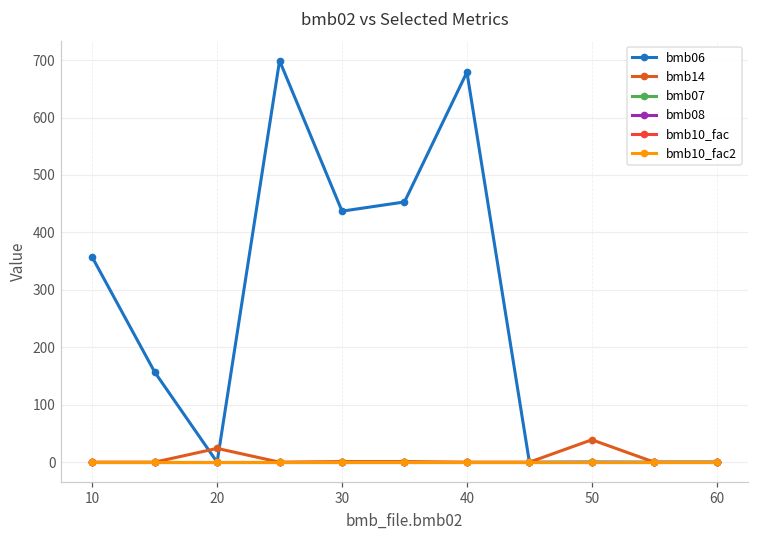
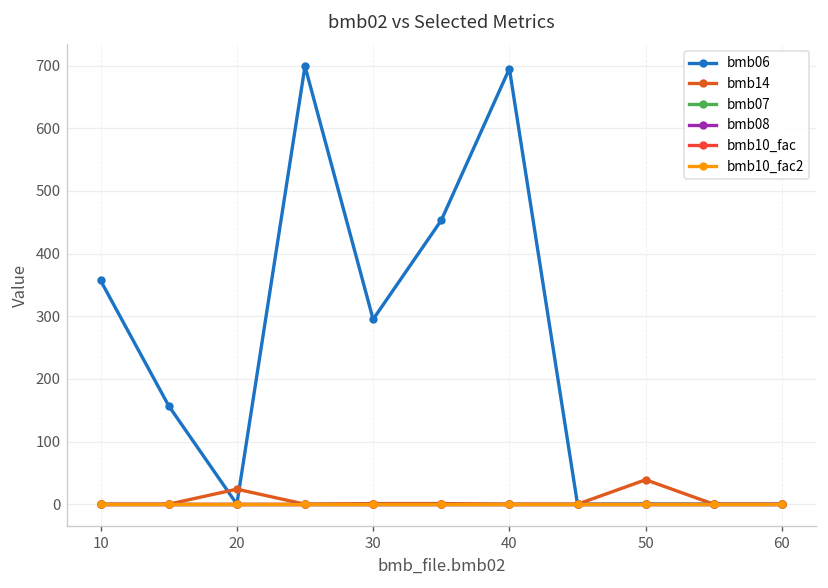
  {
    "bmb06": {
      "10": 360,
-     "30": 440,
-     "40": 680
+     "30": 300,
+     "40": 700
    },
    "bmb14": {
      "20": 20,
      "50": 40
    }
  }
